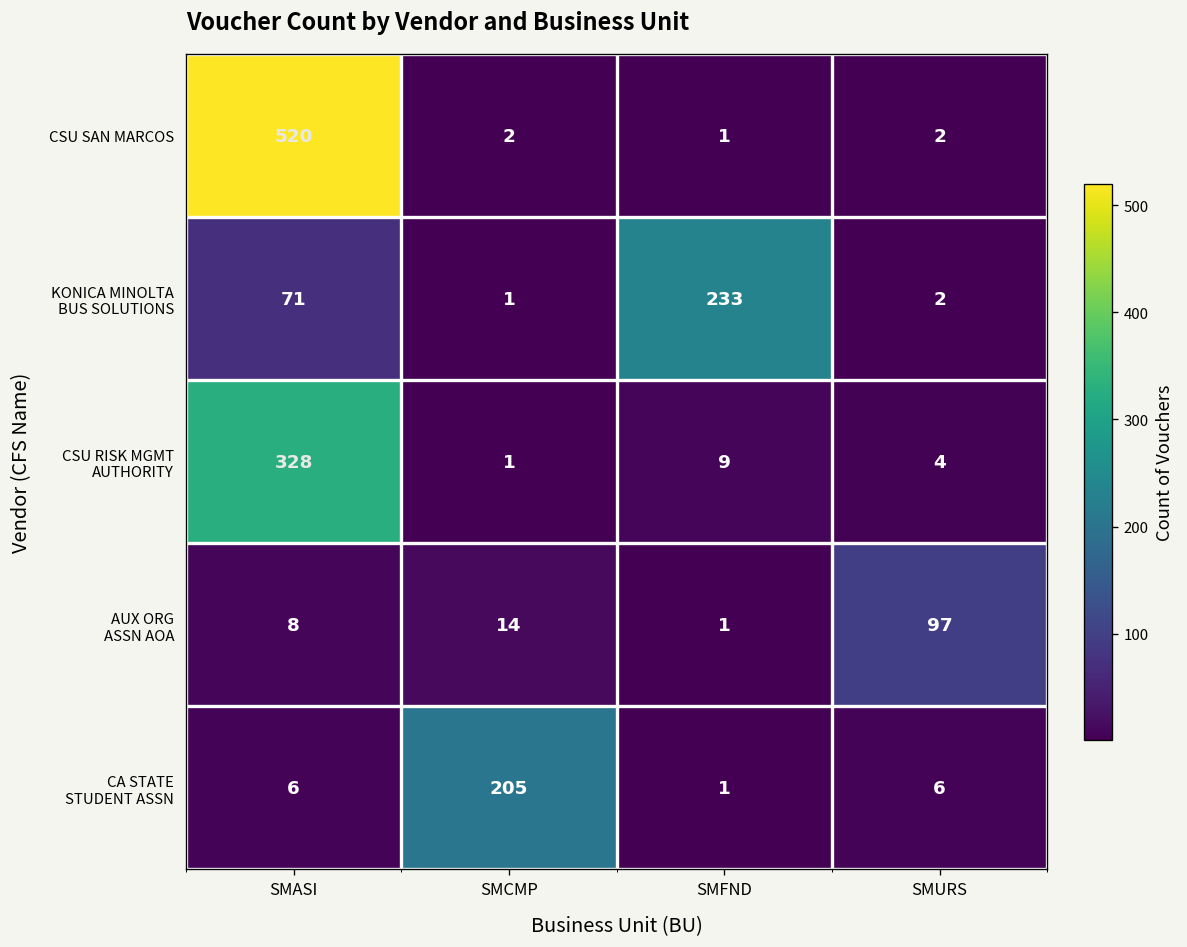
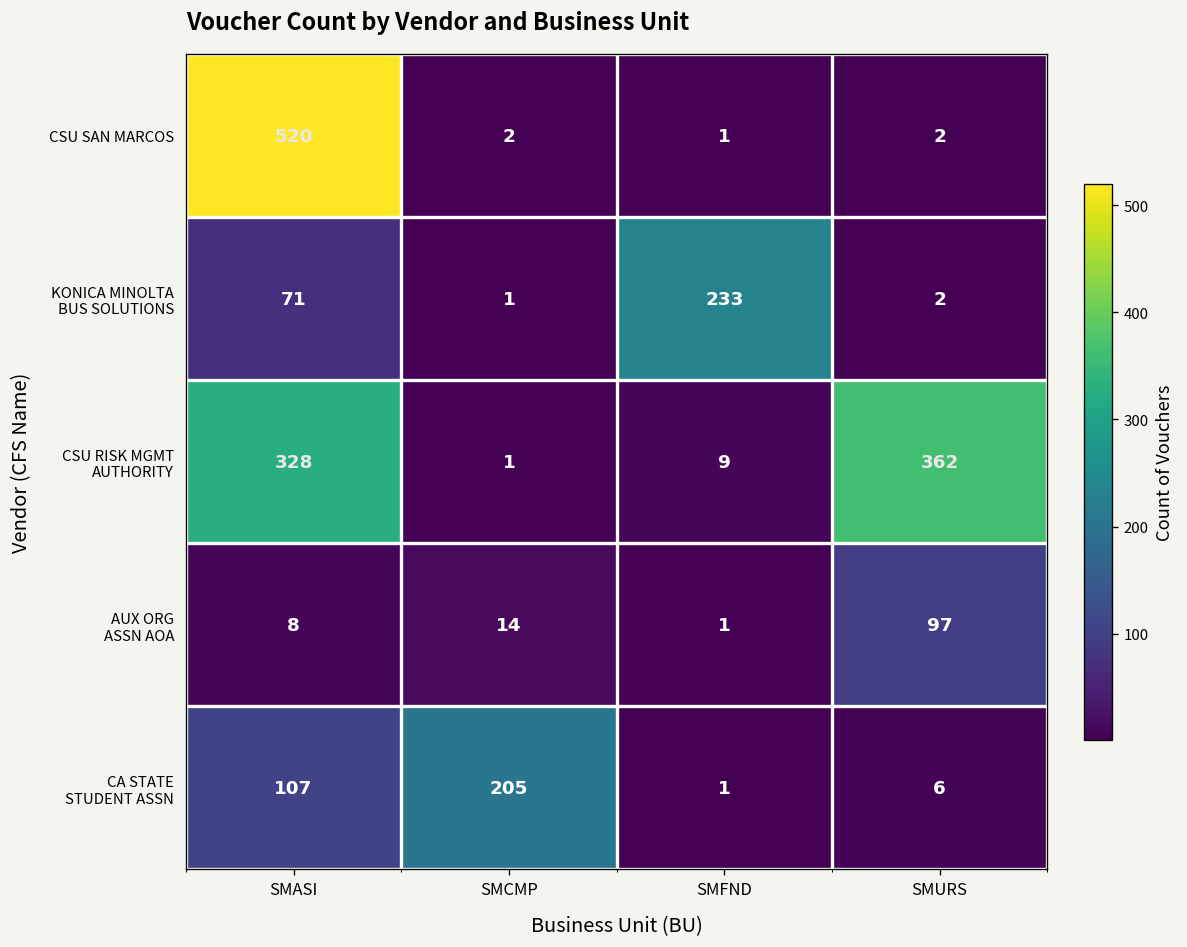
  {
    "CSU SAN MARCOS": {
      "SMASI": 520,
      "SMCMP": 2,
      "SMFND": 1,
      "SMURS": 2
    },
    "KONICA MINOLTA BUS SOLUTIONS": {
      "SMASI": 71,
      "SMCMP": 1,
      "SMFND": 233,
      "SMURS": 2
    },
    "CSU RISK MGMT AUTHORITY": {
      "SMASI": 328,
      "SMCMP": 1,
      "SMFND": 9,
-     "SMURS": 4
+     "SMURS": 362
    },
    "AUX ORG ASSN AOA": {
      "SMASI": 8,
      "SMCMP": 14,
      "SMFND": 1,
      "SMURS": 97
    },
    "CA STATE STUDENT ASSN": {
-     "SMASI": 6,
+     "SMASI": 107,
      "SMCMP": 205,
      "SMFND": 1,
      "SMURS": 6
    }
  }
